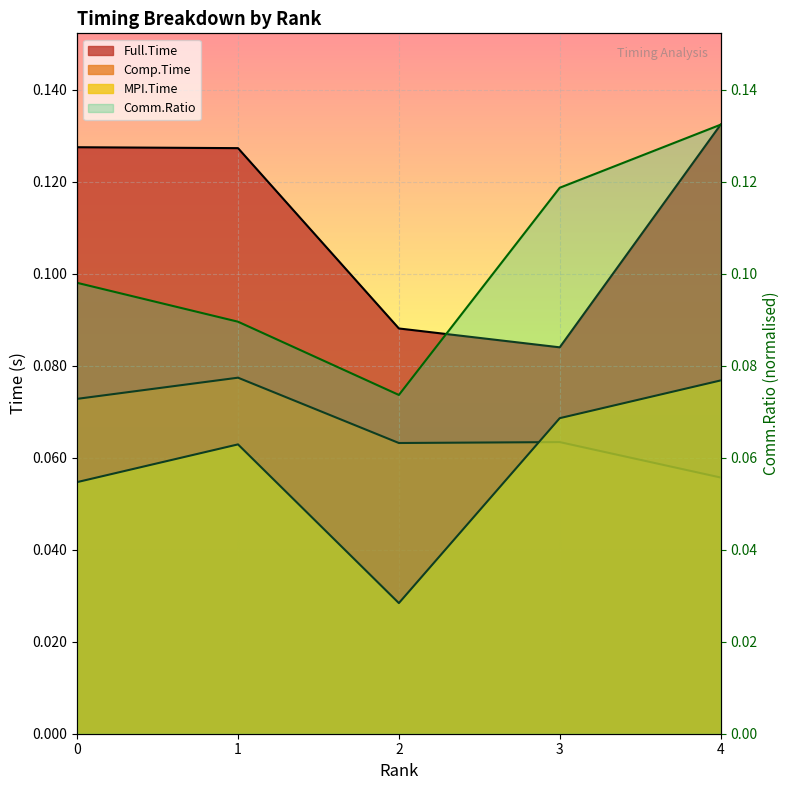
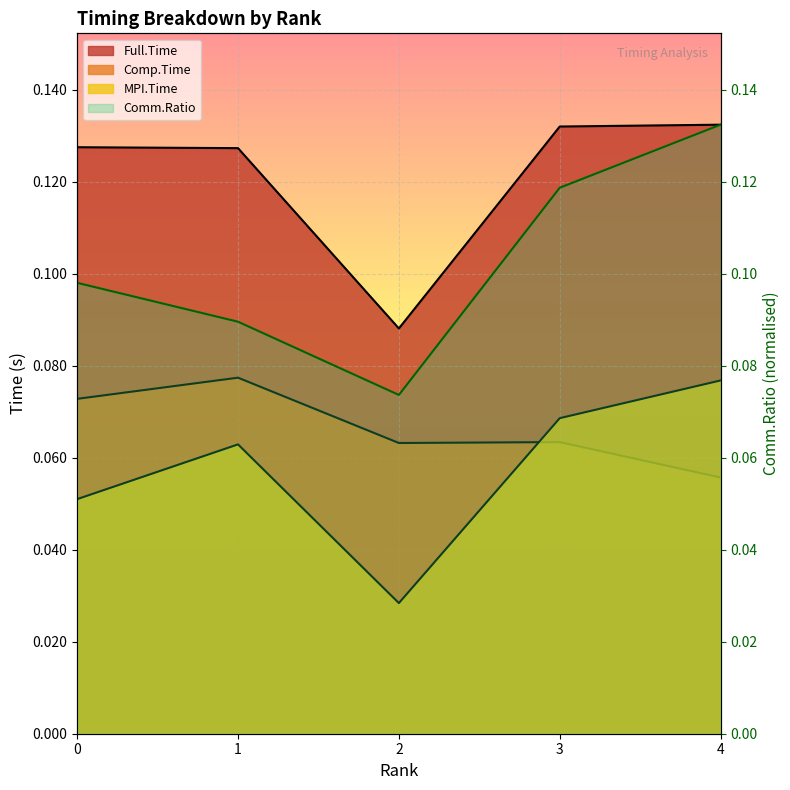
  {
    "Full.Time": {
      "0": 0.128,
      "1": 0.127,
      "2": 0.088,
-     "3": 0.084,
+     "3": 0.132,
      "4": 0.132
    },
    "Comp.Time": {
      "0": 0.073,
      "1": 0.077,
      "2": 0.063,
      "3": 0.063,
      "4": 0.056
    },
    "MPI.Time": {
-     "0": 0.055,
+     "0": 0.051,
      "1": 0.063,
      "2": 0.028,
      "3": 0.069,
      "4": 0.077
    },
    "Comm.Ratio": {
      "0": 0.098,
      "1": 0.090,
      "2": 0.074,
      "3": 0.119,
      "4": 0.132
    }
  }
